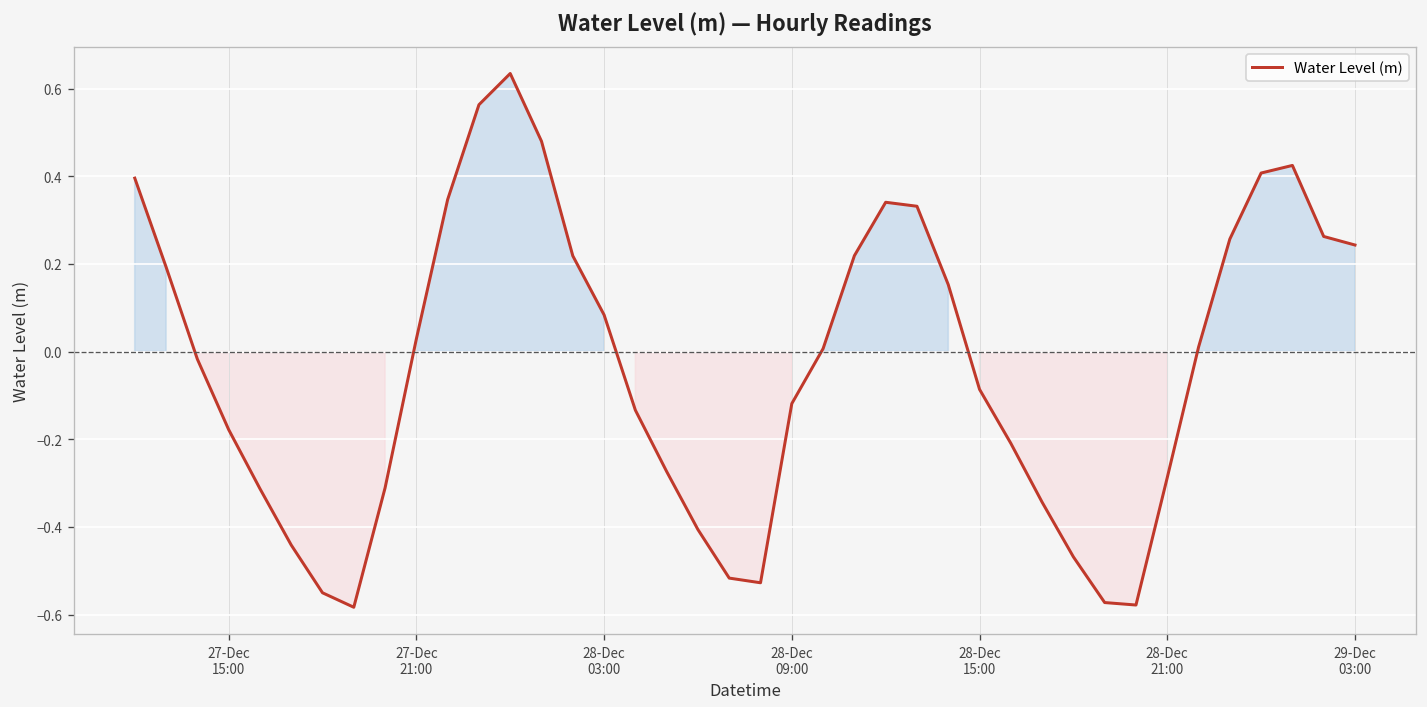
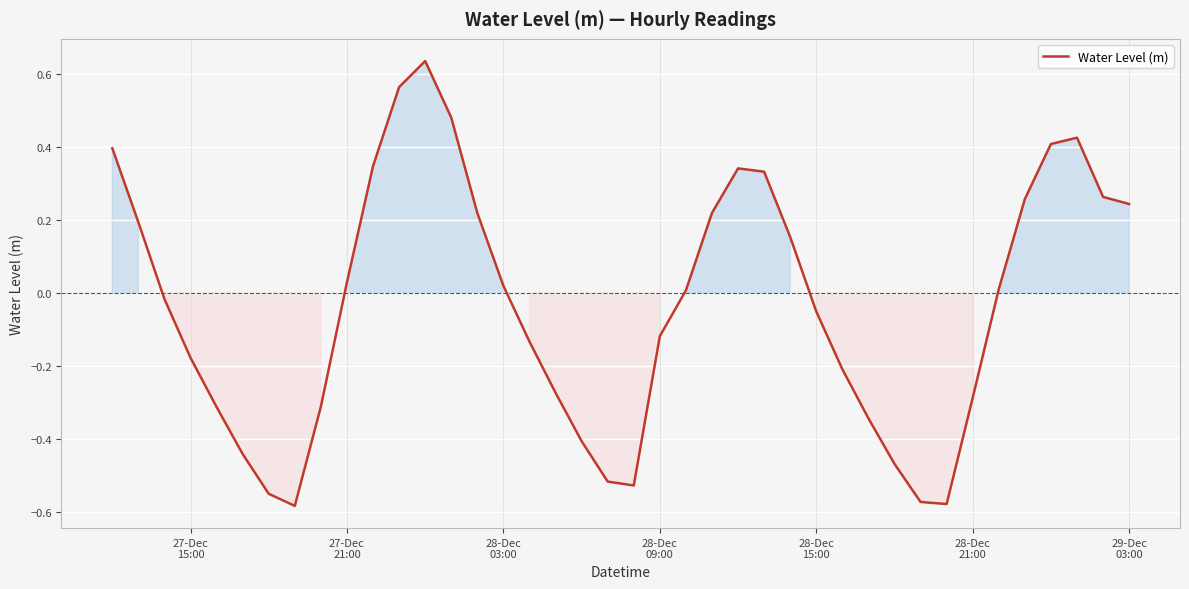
  {
    "27-Dec 15:00": -0.18,
    "27-Dec 21:00": 0.03,
-   "28-Dec 03:00": 0.08,
+   "28-Dec 03:00": 0.02,
    "28-Dec 09:00": -0.12,
-   "28-Dec 15:00": -0.09,
+   "28-Dec 15:00": -0.05,
    "28-Dec 21:00": -0.29,
    "29-Dec 03:00": 0.24
  }
